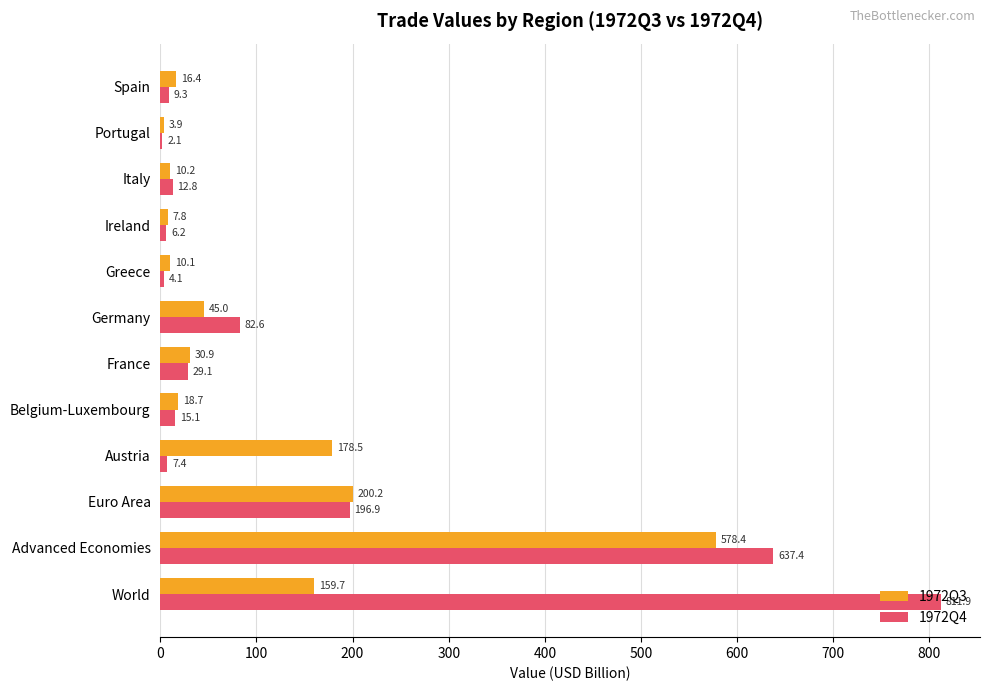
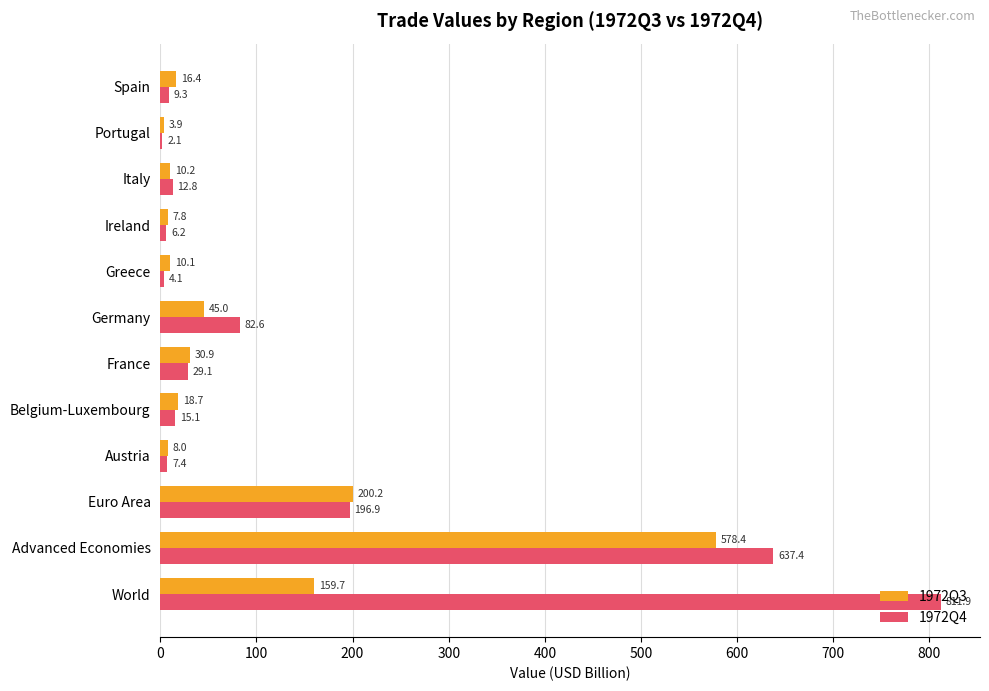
  {
    "1972Q3": {
      "Spain": 16.4,
      "Portugal": 3.9,
      "Italy": 10.2,
      "Ireland": 7.8,
      "Greece": 10.1,
      "Germany": 45.0,
      "France": 30.9,
      "Belgium-Luxembourg": 18.7,
-     "Austria": 178.5,
+     "Austria": 8.0,
      "Euro Area": 200.2,
      "Advanced Economies": 578.4,
      "World": 159.7
    },
    "1972Q4": {
      "Spain": 9.3,
      "Portugal": 2.1,
      "Italy": 12.8,
      "Ireland": 6.2,
      "Greece": 4.1,
      "Germany": 82.6,
      "France": 29.1,
      "Belgium-Luxembourg": 15.1,
      "Austria": 7.4,
      "Euro Area": 196.9,
      "Advanced Economies": 637.4,
      "World": 811.9
    }
  }
